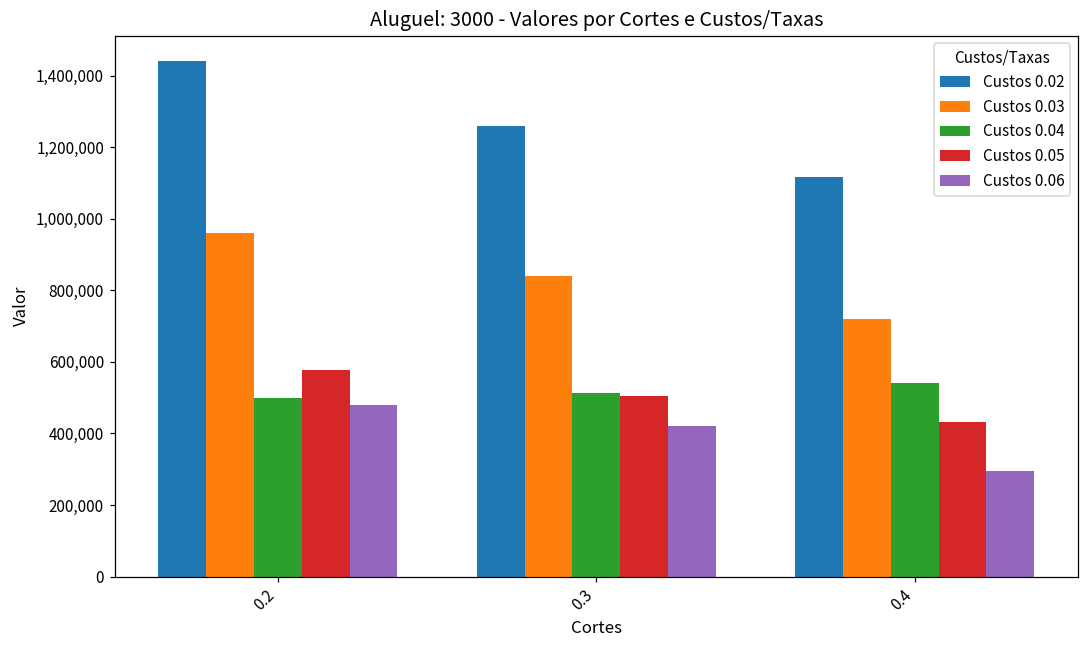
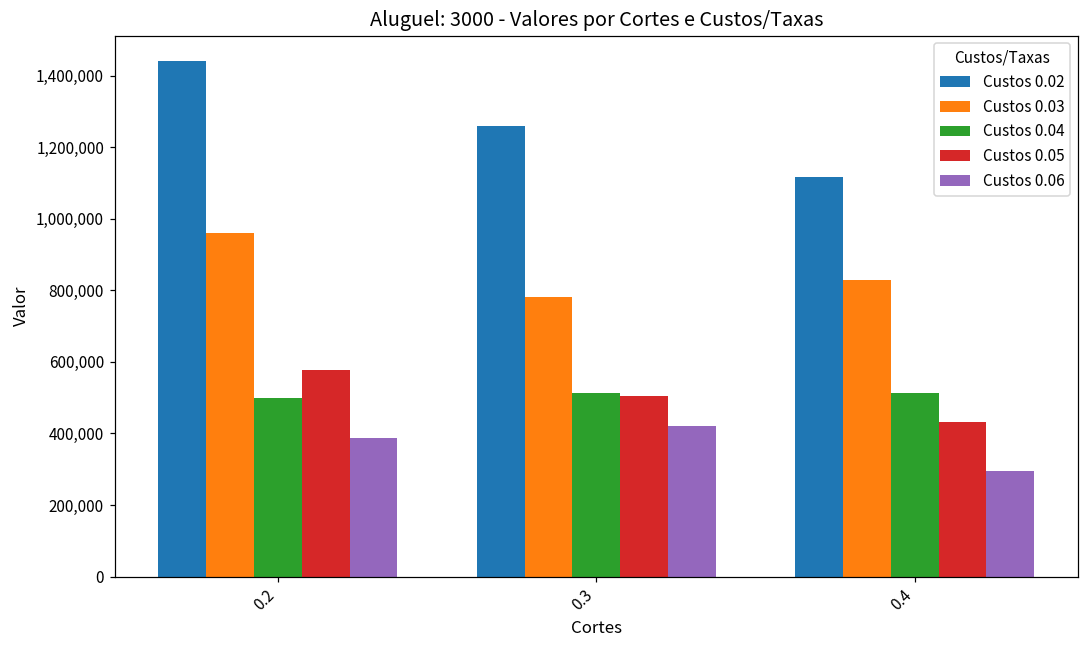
  {
    "Custos 0.02": {
      "0.2": "1,440,000",
      "0.3": "1,260,000",
      "0.4": "1,120,000"
    },
    "Custos 0.03": {
      "0.2": "960,000",
-     "0.3": "840,000",
-     "0.4": "720,000"
+     "0.3": "780,000",
+     "0.4": "830,000"
    },
    "Custos 0.04": {
      "0.2": "500,000",
      "0.3": "510,000",
-     "0.4": "540,000"
+     "0.4": "510,000"
    },
    "Custos 0.05": {
      "0.2": "580,000",
      "0.3": "500,000",
      "0.4": "430,000"
    },
    "Custos 0.06": {
-     "0.2": "480,000",
+     "0.2": "390,000",
      "0.3": "420,000",
      "0.4": "300,000"
    }
  }
